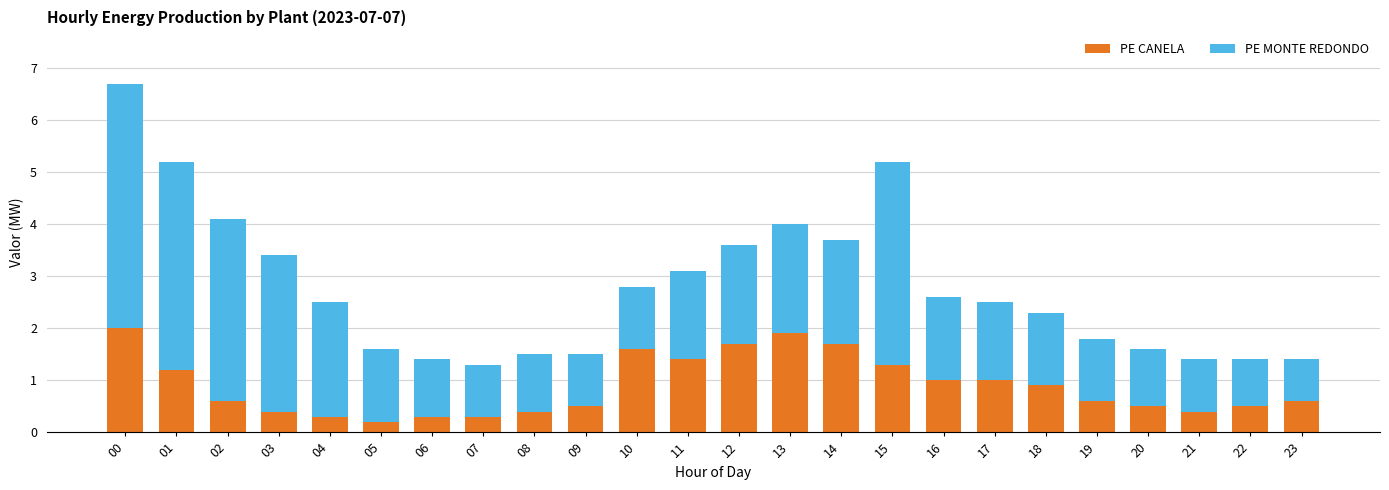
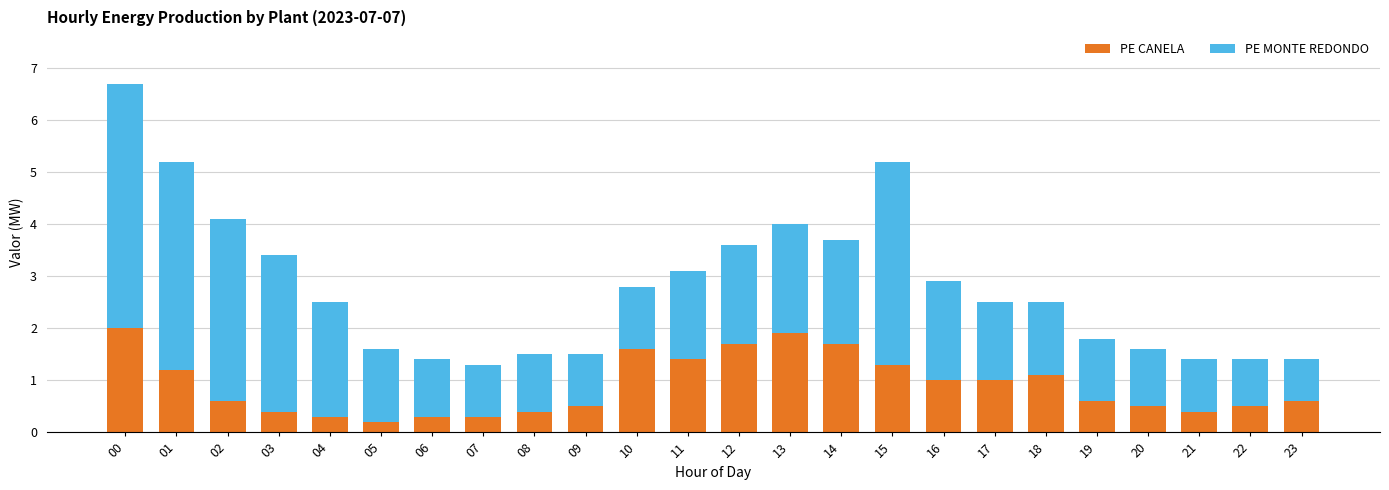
  {
    "PE CANELA": {
      "00": 2.0,
      "01": 1.2,
      "02": 0.6,
      "03": 0.4,
      "04": 0.3,
      "05": 0.2,
      "06": 0.3,
      "07": 0.3,
      "08": 0.4,
      "09": 0.5,
      "10": 1.6,
      "11": 1.4,
      "12": 1.7,
      "13": 1.9,
      "14": 1.7,
      "15": 1.3,
      "16": 1.0,
      "17": 1.0,
-     "18": 0.9,
+     "18": 1.1,
      "19": 0.6,
      "20": 0.5,
      "21": 0.4,
      "22": 0.5,
      "23": 0.6
    },
    "PE MONTE REDONDO": {
      "00": 4.7,
      "01": 4.0,
      "02": 3.5,
      "03": 3.0,
      "04": 2.2,
      "05": 1.4,
      "06": 1.1,
      "07": 1.0,
      "08": 1.1,
      "09": 1.0,
      "10": 1.2,
      "11": 1.7,
      "12": 1.9,
      "13": 2.1,
      "14": 2.0,
      "15": 3.9,
-     "16": 1.6,
+     "16": 1.9,
      "17": 1.5,
      "18": 1.4,
      "19": 1.2,
      "20": 1.1,
      "21": 1.0,
      "22": 0.9,
      "23": 0.8
    }
  }
